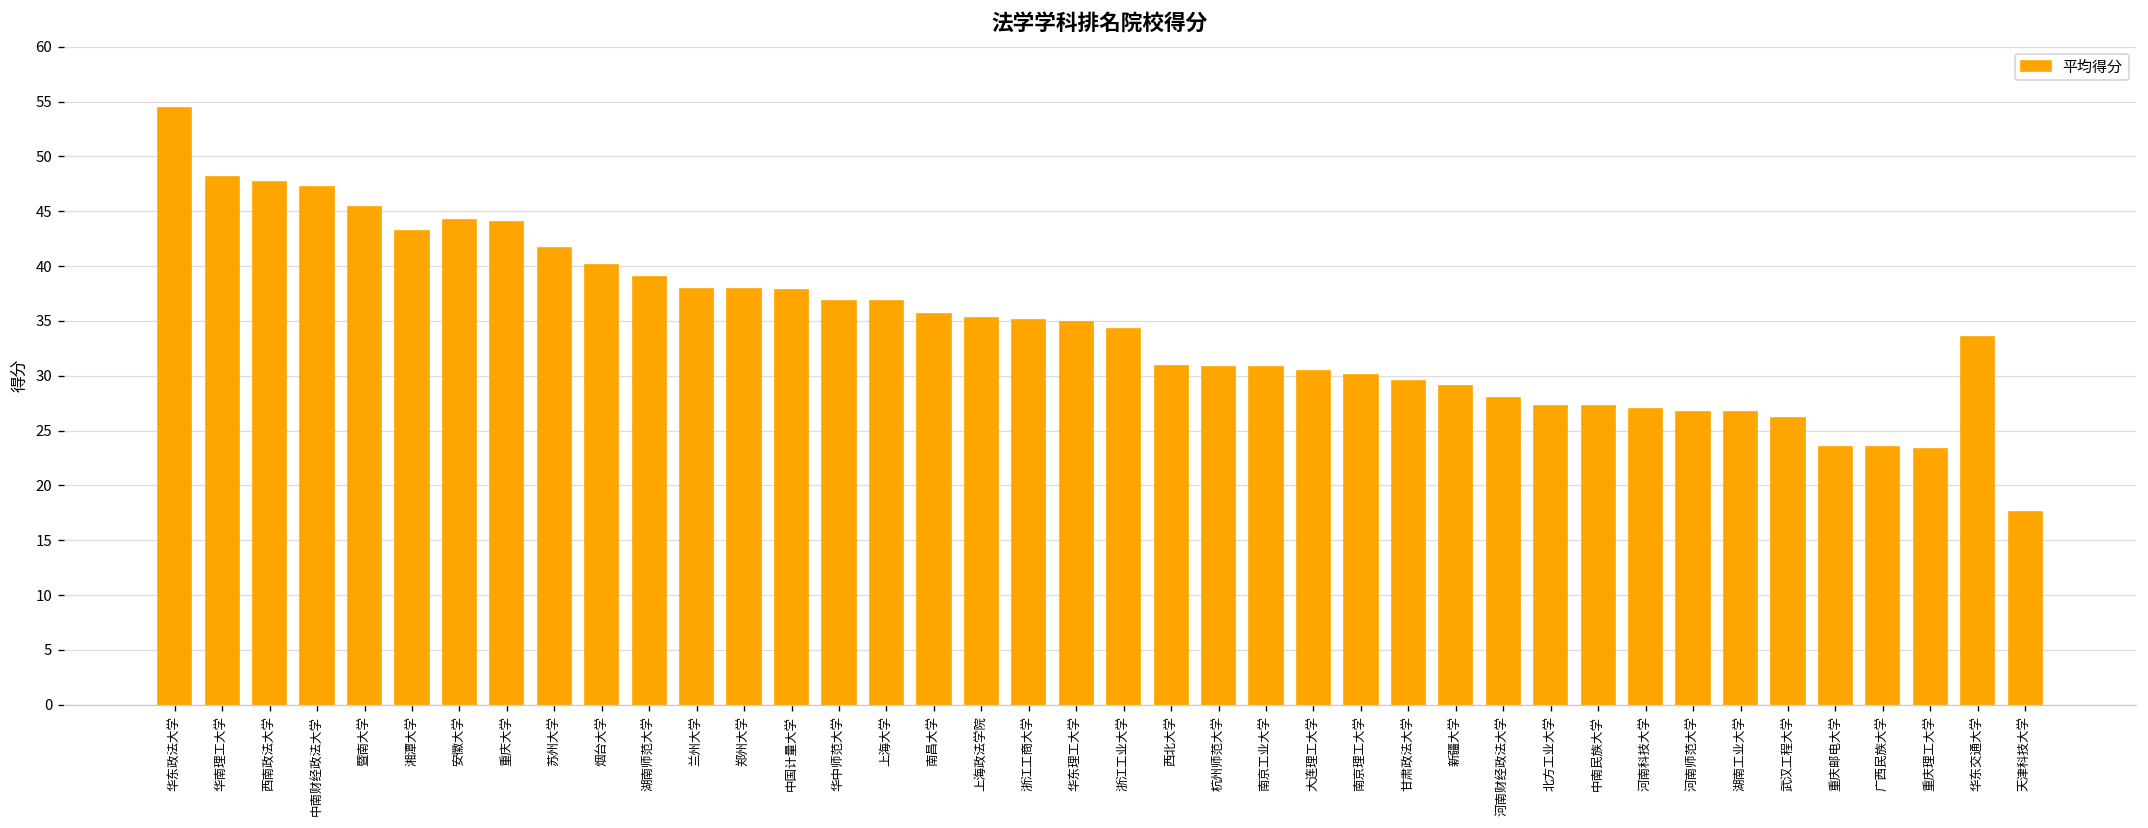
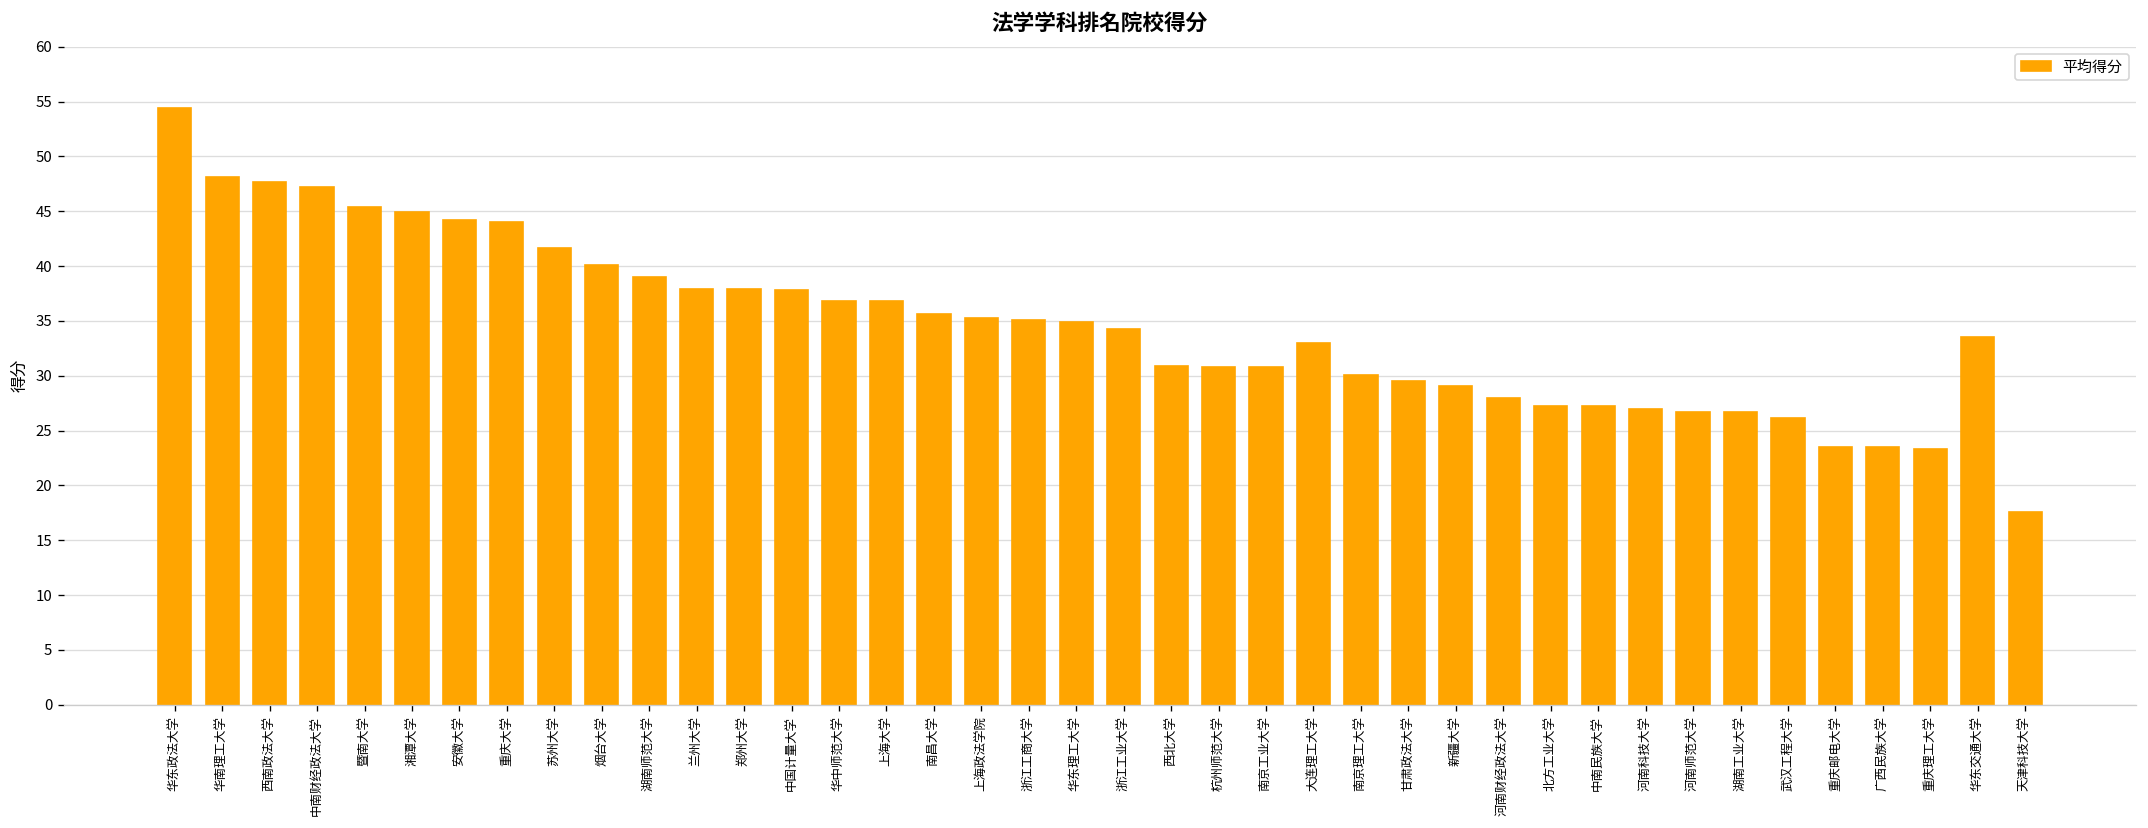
  {
    "华东政法大学": 54,
    "华南理工大学": 48,
    "西南政法大学": 48,
    "中南财经政法大学": 47,
    "暨南大学": 45,
-   "湘潭大学": 43,
+   "湘潭大学": 45,
    "安徽大学": 44,
    "重庆大学": 44,
    "苏州大学": 42,
    "烟台大学": 40,
    "湖南师范大学": 39,
    "兰州大学": 38,
    "郑州大学": 38,
    "中国计量大学": 38,
    "华中师范大学": 37,
    "上海大学": 37,
    "南昌大学": 36,
    "上海政法学院": 35,
    "浙江工商大学": 35,
    "华东理工大学": 35,
    "浙江工业大学": 34,
    "西北大学": 31,
    "杭州师范大学": 31,
    "南京工业大学": 31,
-   "大连理工大学": 30,
+   "大连理工大学": 33,
    "南京理工大学": 30,
    "甘肃政法大学": 30,
    "新疆大学": 29,
    "河南财经政法大学": 28,
    "北方工业大学": 27,
    "中南民族大学": 27,
    "河南科技大学": 27,
    "河南师范大学": 27,
    "湖南工业大学": 27,
    "武汉工程大学": 26,
    "重庆邮电大学": 24,
    "广西民族大学": 24,
    "重庆理工大学": 23,
    "华东交通大学": 34,
    "天津科技大学": 18
  }
